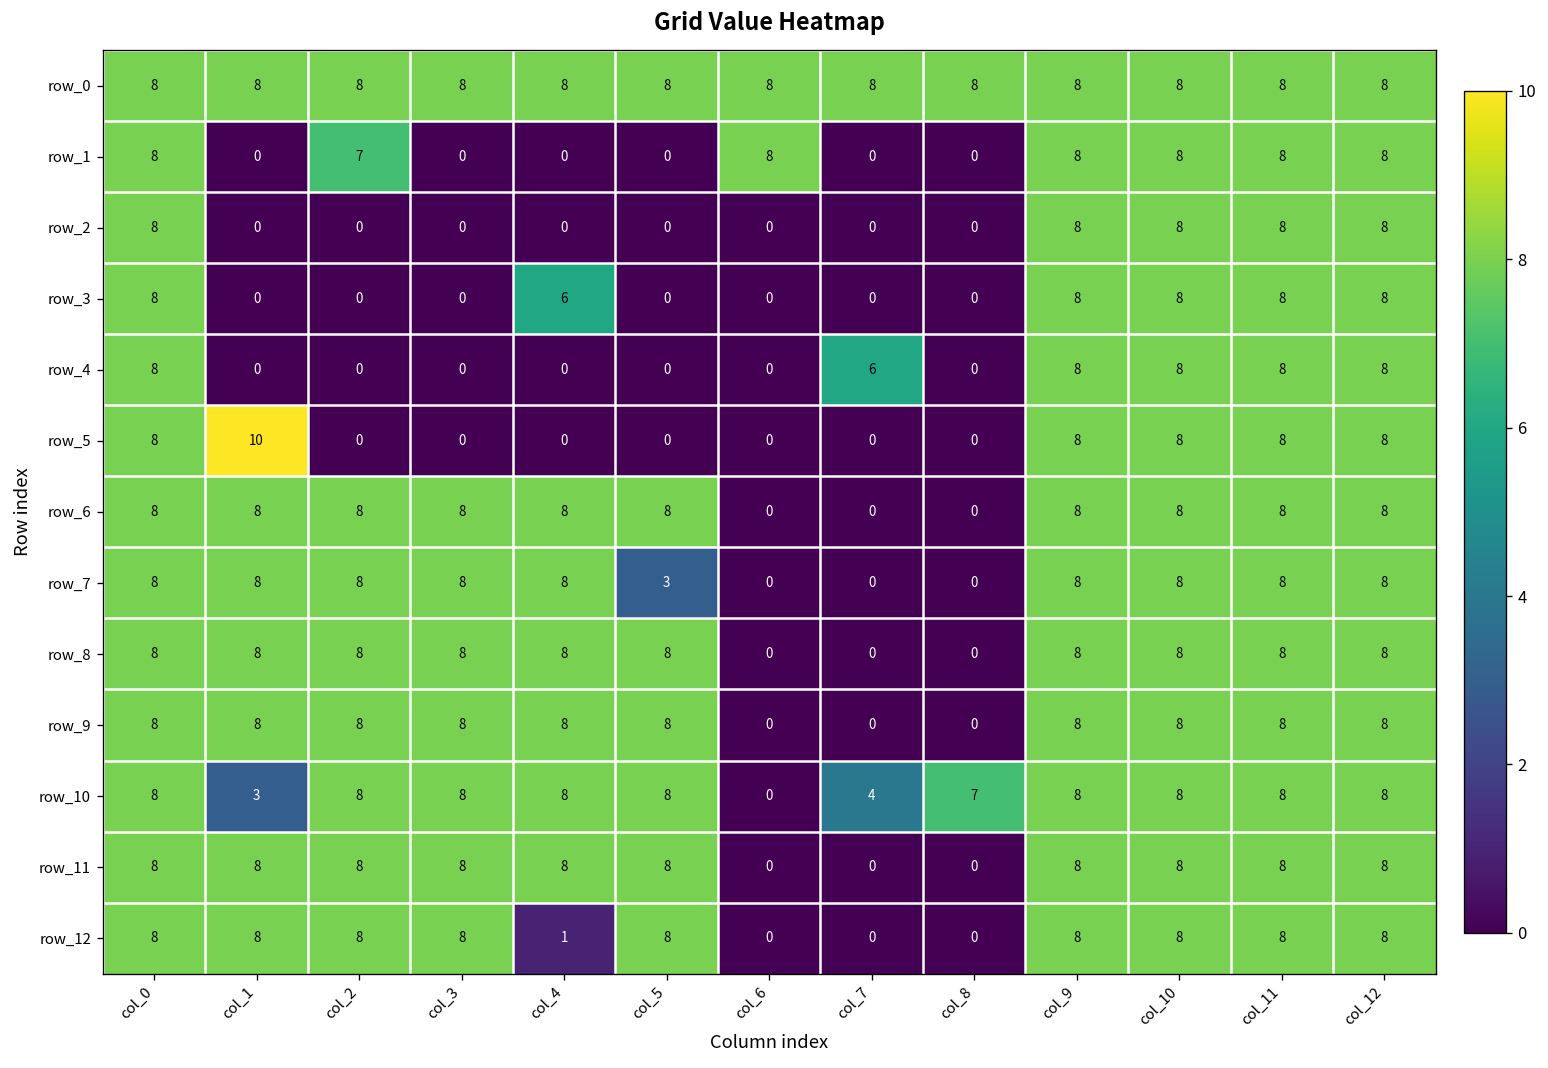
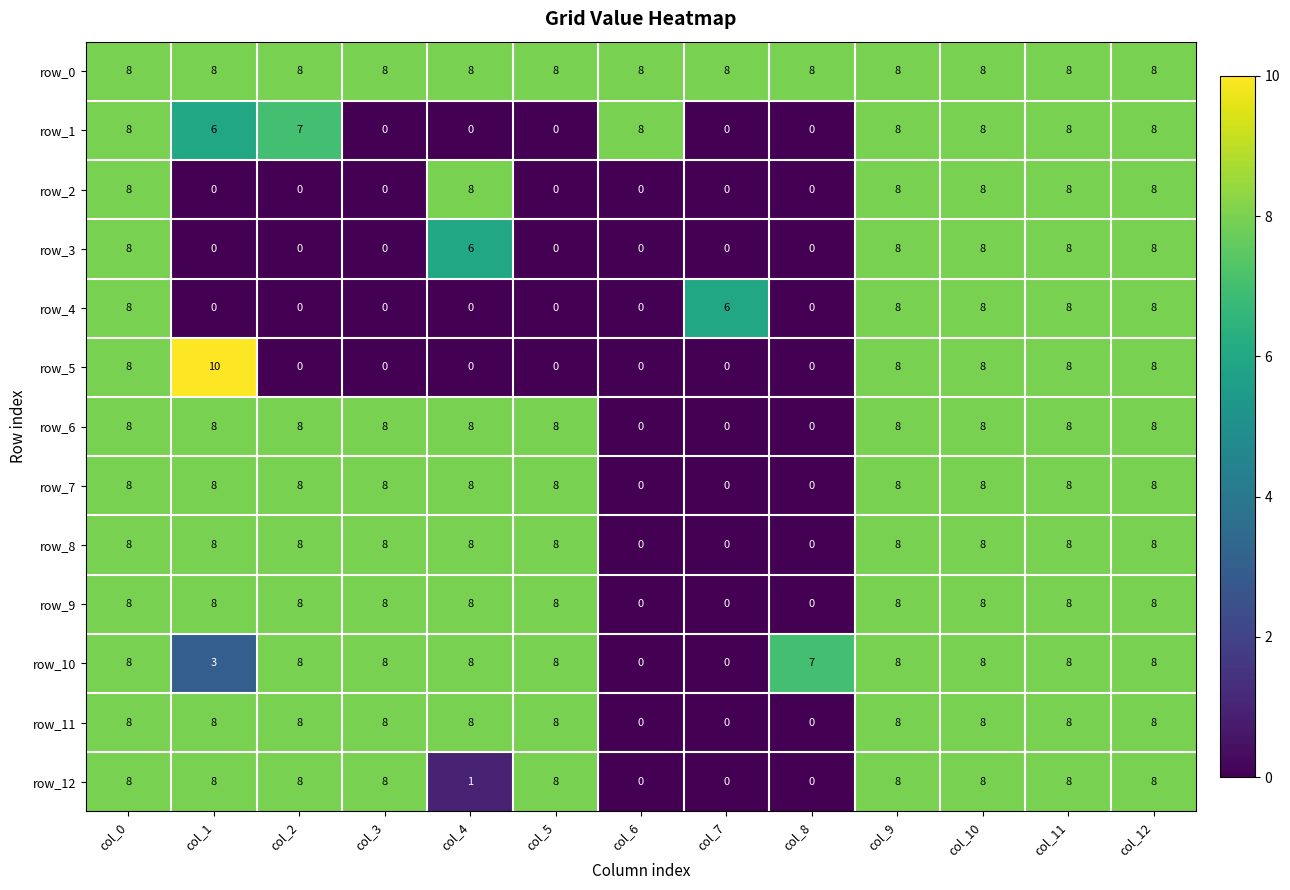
  {
    "row_0": {
      "col_0": 8,
      "col_1": 8,
      "col_2": 8,
      "col_3": 8,
      "col_4": 8,
      "col_5": 8,
      "col_6": 8,
      "col_7": 8,
      "col_8": 8,
      "col_9": 8,
      "col_10": 8,
      "col_11": 8,
      "col_12": 8
    },
    "row_1": {
      "col_0": 8,
-     "col_1": 0,
+     "col_1": 6,
      "col_2": 7,
      "col_3": 0,
      "col_4": 0,
      "col_5": 0,
      "col_6": 8,
      "col_7": 0,
      "col_8": 0,
      "col_9": 8,
      "col_10": 8,
      "col_11": 8,
      "col_12": 8
    },
    "row_2": {
      "col_0": 8,
      "col_1": 0,
      "col_2": 0,
      "col_3": 0,
-     "col_4": 0,
+     "col_4": 8,
      "col_5": 0,
      "col_6": 0,
      "col_7": 0,
      "col_8": 0,
      "col_9": 8,
      "col_10": 8,
      "col_11": 8,
      "col_12": 8
    },
    "row_3": {
      "col_0": 8,
      "col_1": 0,
      "col_2": 0,
      "col_3": 0,
      "col_4": 6,
      "col_5": 0,
      "col_6": 0,
      "col_7": 0,
      "col_8": 0,
      "col_9": 8,
      "col_10": 8,
      "col_11": 8,
      "col_12": 8
    },
    "row_4": {
      "col_0": 8,
      "col_1": 0,
      "col_2": 0,
      "col_3": 0,
      "col_4": 0,
      "col_5": 0,
      "col_6": 0,
      "col_7": 6,
      "col_8": 0,
      "col_9": 8,
      "col_10": 8,
      "col_11": 8,
      "col_12": 8
    },
    "row_5": {
      "col_0": 8,
      "col_1": 10,
      "col_2": 0,
      "col_3": 0,
      "col_4": 0,
      "col_5": 0,
      "col_6": 0,
      "col_7": 0,
      "col_8": 0,
      "col_9": 8,
      "col_10": 8,
      "col_11": 8,
      "col_12": 8
    },
    "row_6": {
      "col_0": 8,
      "col_1": 8,
      "col_2": 8,
      "col_3": 8,
      "col_4": 8,
      "col_5": 8,
      "col_6": 0,
      "col_7": 0,
      "col_8": 0,
      "col_9": 8,
      "col_10": 8,
      "col_11": 8,
      "col_12": 8
    },
    "row_7": {
      "col_0": 8,
      "col_1": 8,
      "col_2": 8,
      "col_3": 8,
      "col_4": 8,
-     "col_5": 3,
+     "col_5": 8,
      "col_6": 0,
      "col_7": 0,
      "col_8": 0,
      "col_9": 8,
      "col_10": 8,
      "col_11": 8,
      "col_12": 8
    },
    "row_8": {
      "col_0": 8,
      "col_1": 8,
      "col_2": 8,
      "col_3": 8,
      "col_4": 8,
      "col_5": 8,
      "col_6": 0,
      "col_7": 0,
      "col_8": 0,
      "col_9": 8,
      "col_10": 8,
      "col_11": 8,
      "col_12": 8
    },
    "row_9": {
      "col_0": 8,
      "col_1": 8,
      "col_2": 8,
      "col_3": 8,
      "col_4": 8,
      "col_5": 8,
      "col_6": 0,
      "col_7": 0,
      "col_8": 0,
      "col_9": 8,
      "col_10": 8,
      "col_11": 8,
      "col_12": 8
    },
    "row_10": {
      "col_0": 8,
      "col_1": 3,
      "col_2": 8,
      "col_3": 8,
      "col_4": 8,
      "col_5": 8,
      "col_6": 0,
-     "col_7": 4,
+     "col_7": 0,
      "col_8": 7,
      "col_9": 8,
      "col_10": 8,
      "col_11": 8,
      "col_12": 8
    },
    "row_11": {
      "col_0": 8,
      "col_1": 8,
      "col_2": 8,
      "col_3": 8,
      "col_4": 8,
      "col_5": 8,
      "col_6": 0,
      "col_7": 0,
      "col_8": 0,
      "col_9": 8,
      "col_10": 8,
      "col_11": 8,
      "col_12": 8
    },
    "row_12": {
      "col_0": 8,
      "col_1": 8,
      "col_2": 8,
      "col_3": 8,
      "col_4": 1,
      "col_5": 8,
      "col_6": 0,
      "col_7": 0,
      "col_8": 0,
      "col_9": 8,
      "col_10": 8,
      "col_11": 8,
      "col_12": 8
    }
  }
